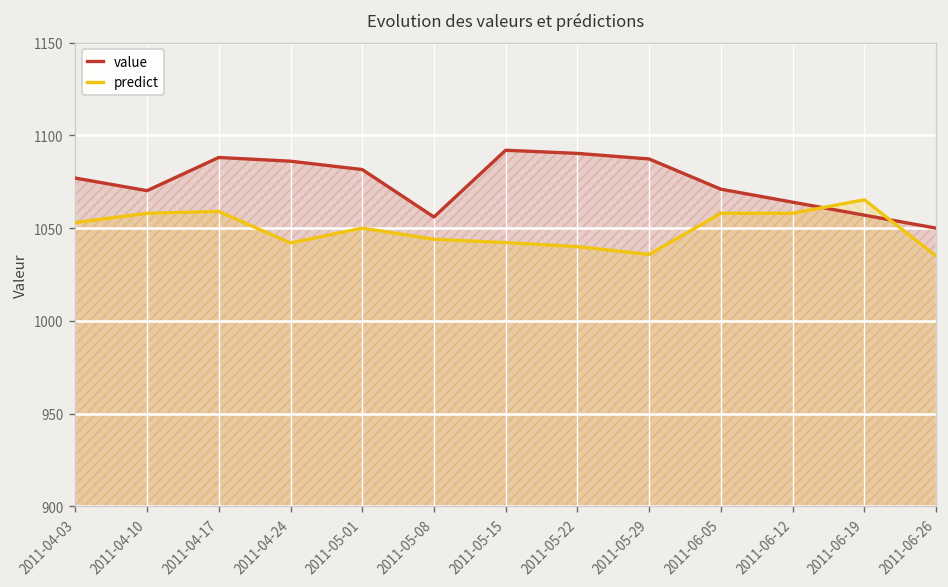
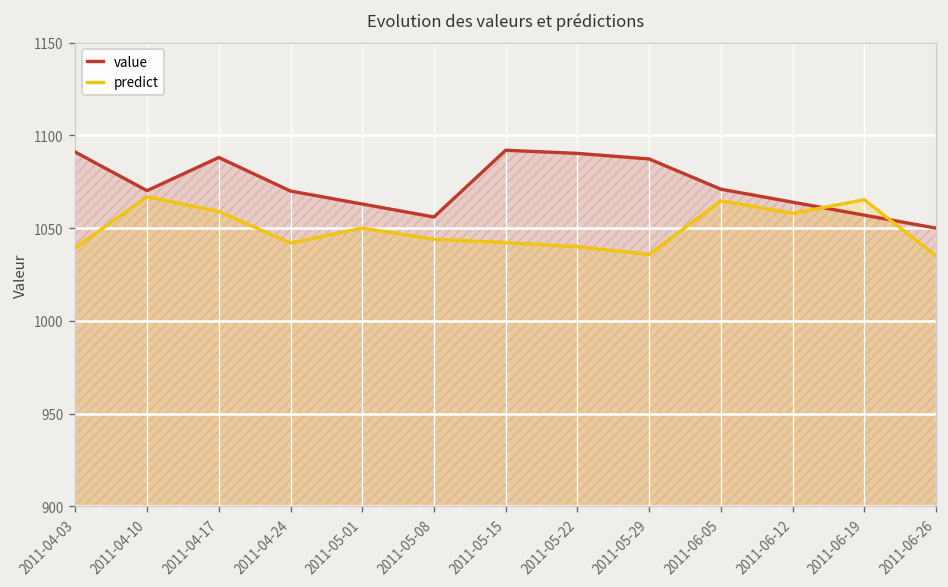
  {
    "value": {
-     "2011-04-03": 1077,
+     "2011-04-03": 1091,
      "2011-04-10": 1070,
      "2011-04-17": 1088,
-     "2011-04-24": 1086,
-     "2011-05-01": 1082,
+     "2011-04-24": 1070,
+     "2011-05-01": 1063,
      "2011-05-08": 1056,
      "2011-05-15": 1092,
      "2011-05-22": 1090,
      "2011-05-29": 1087,
      "2011-06-05": 1071,
      "2011-06-12": 1064,
      "2011-06-19": 1057,
      "2011-06-26": 1050
    },
    "predict": {
-     "2011-04-03": 1053,
-     "2011-04-10": 1058,
+     "2011-04-03": 1039,
+     "2011-04-10": 1067,
      "2011-04-17": 1059,
      "2011-04-24": 1042,
      "2011-05-01": 1050,
      "2011-05-08": 1044,
      "2011-05-15": 1042,
      "2011-05-22": 1040,
      "2011-05-29": 1036,
-     "2011-06-05": 1058,
+     "2011-06-05": 1065,
      "2011-06-12": 1058,
      "2011-06-19": 1065,
      "2011-06-26": 1035
    }
  }
